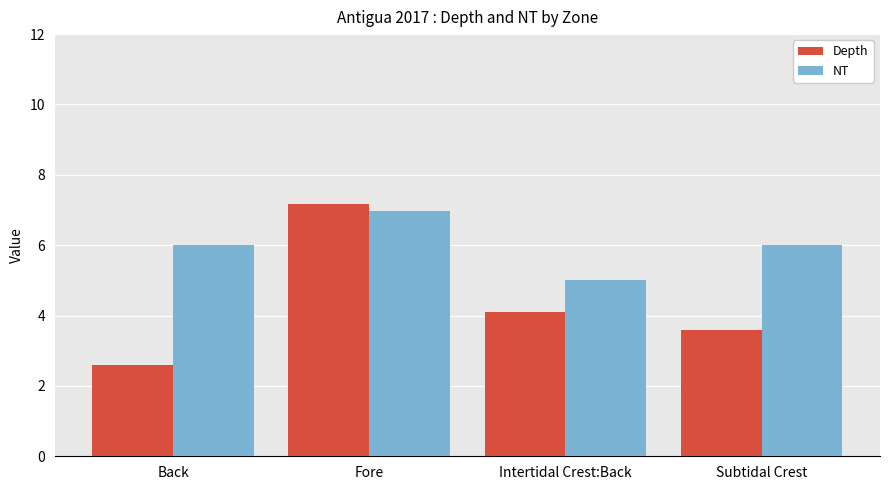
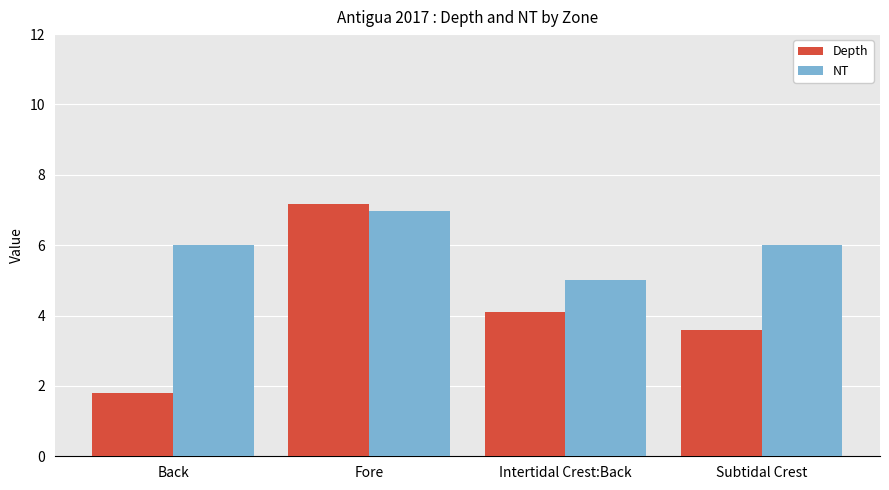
  {
    "Depth": {
-     "Back": 2.6,
+     "Back": 1.8,
      "Fore": 7.2,
      "Intertidal Crest:Back": 4.1,
      "Subtidal Crest": 3.6
    },
    "NT": {
      "Back": 6.0,
      "Fore": 7.0,
      "Intertidal Crest:Back": 5.0,
      "Subtidal Crest": 6.0
    }
  }
